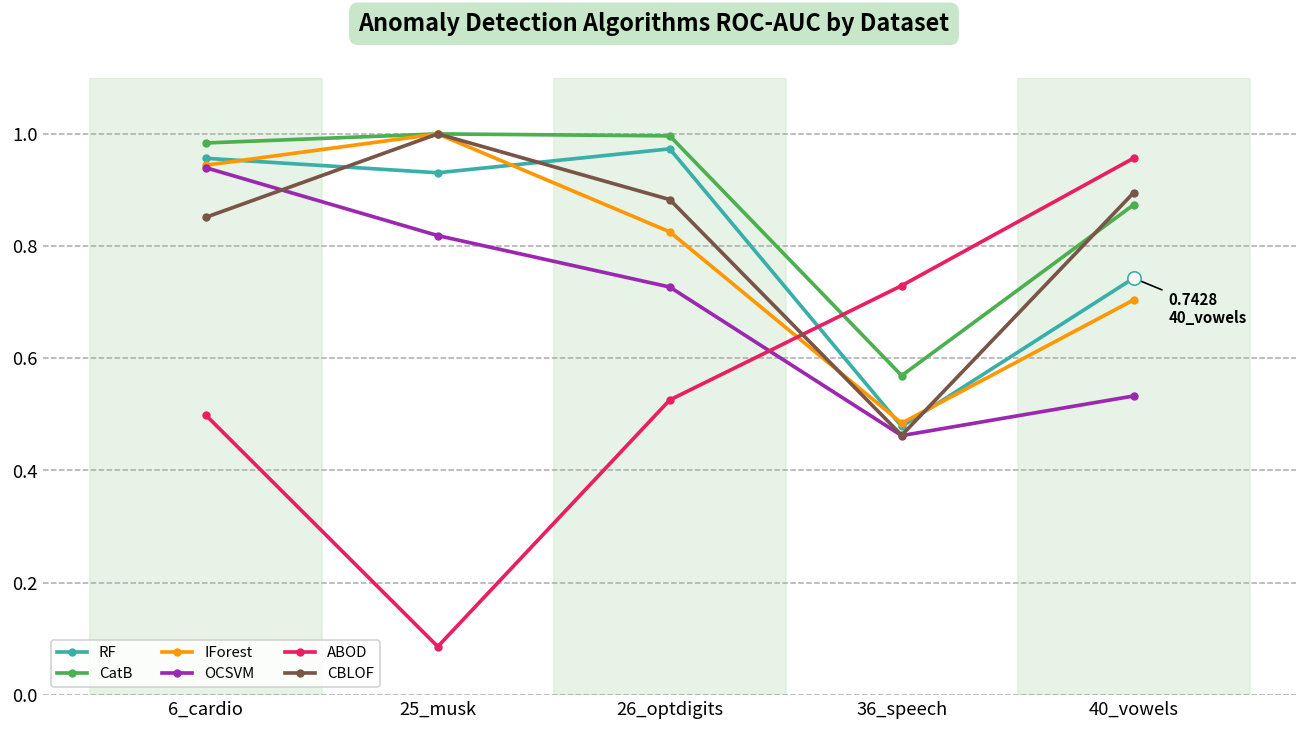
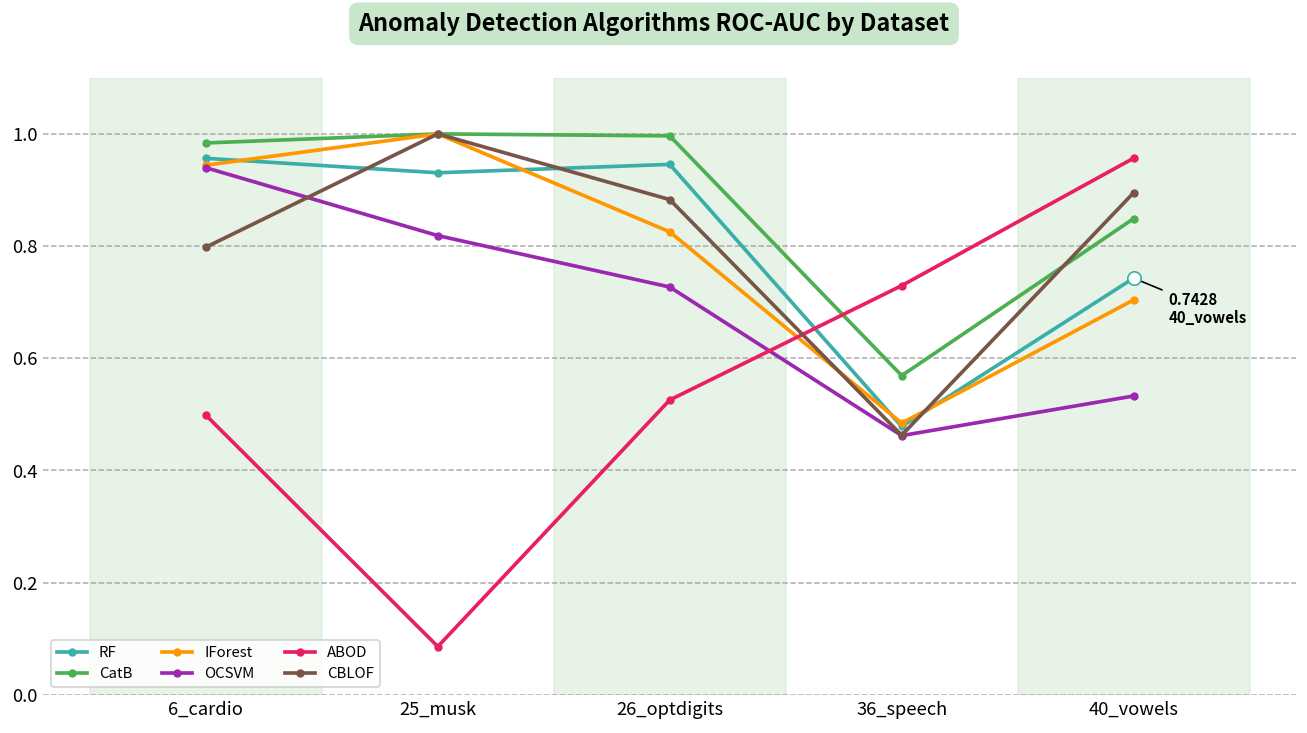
  {
    "RF": {
      "6_cardio": 0.96,
      "25_musk": 0.93,
-     "26_optdigits": 0.97,
+     "26_optdigits": 0.95,
      "36_speech": 0.48
    },
    "CatB": {
      "6_cardio": 0.98,
      "26_optdigits": 1.00,
      "36_speech": 0.57,
-     "40_vowels": 0.87
+     "40_vowels": 0.85
    },
    "IForest": {
      "26_optdigits": 0.83,
      "36_speech": 0.48
    },
    "OCSVM": {
      "25_musk": 0.82,
      "26_optdigits": 0.73,
      "40_vowels": 0.53
    },
    "ABOD": {
      "6_cardio": 0.50,
      "25_musk": 0.09,
      "26_optdigits": 0.53,
      "36_speech": 0.73,
      "40_vowels": 0.96
    },
    "CBLOF": {
-     "6_cardio": 0.85,
+     "6_cardio": 0.80,
      "26_optdigits": 0.88,
      "40_vowels": 0.90
    }
  }
